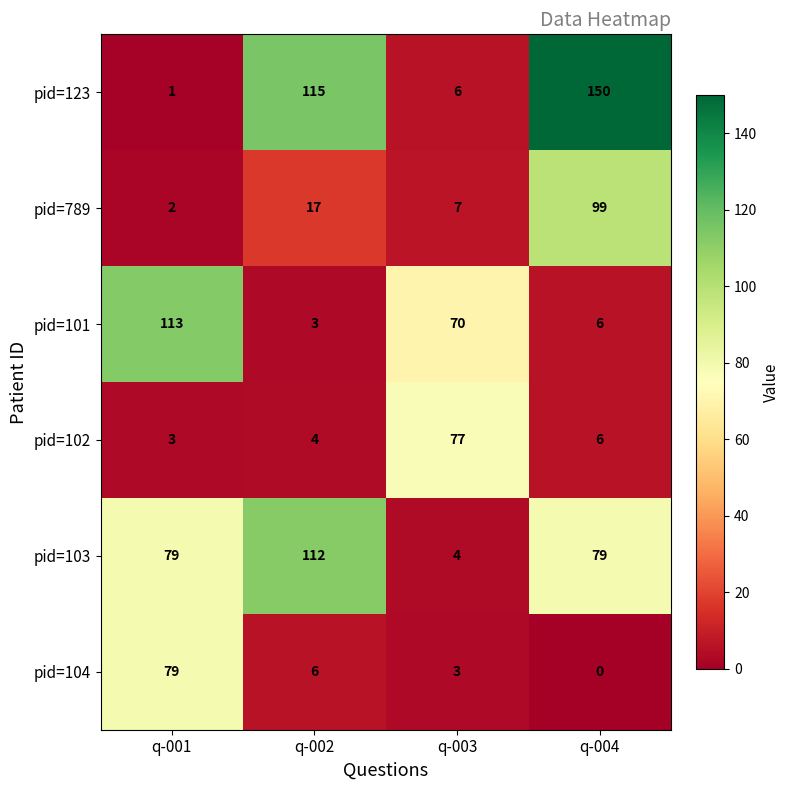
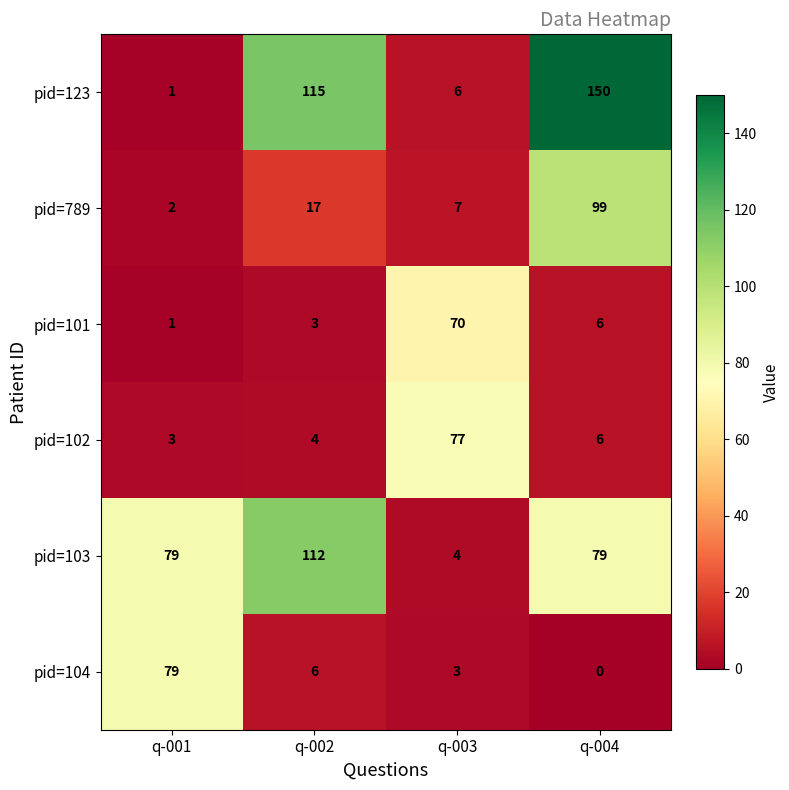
  {
    "pid=123": {
      "q-001": 1,
      "q-002": 115,
      "q-003": 6,
      "q-004": 150
    },
    "pid=789": {
      "q-001": 2,
      "q-002": 17,
      "q-003": 7,
      "q-004": 99
    },
    "pid=101": {
-     "q-001": 113,
+     "q-001": 1,
      "q-002": 3,
      "q-003": 70,
      "q-004": 6
    },
    "pid=102": {
      "q-001": 3,
      "q-002": 4,
      "q-003": 77,
      "q-004": 6
    },
    "pid=103": {
      "q-001": 79,
      "q-002": 112,
      "q-003": 4,
      "q-004": 79
    },
    "pid=104": {
      "q-001": 79,
      "q-002": 6,
      "q-003": 3,
      "q-004": 0
    }
  }
